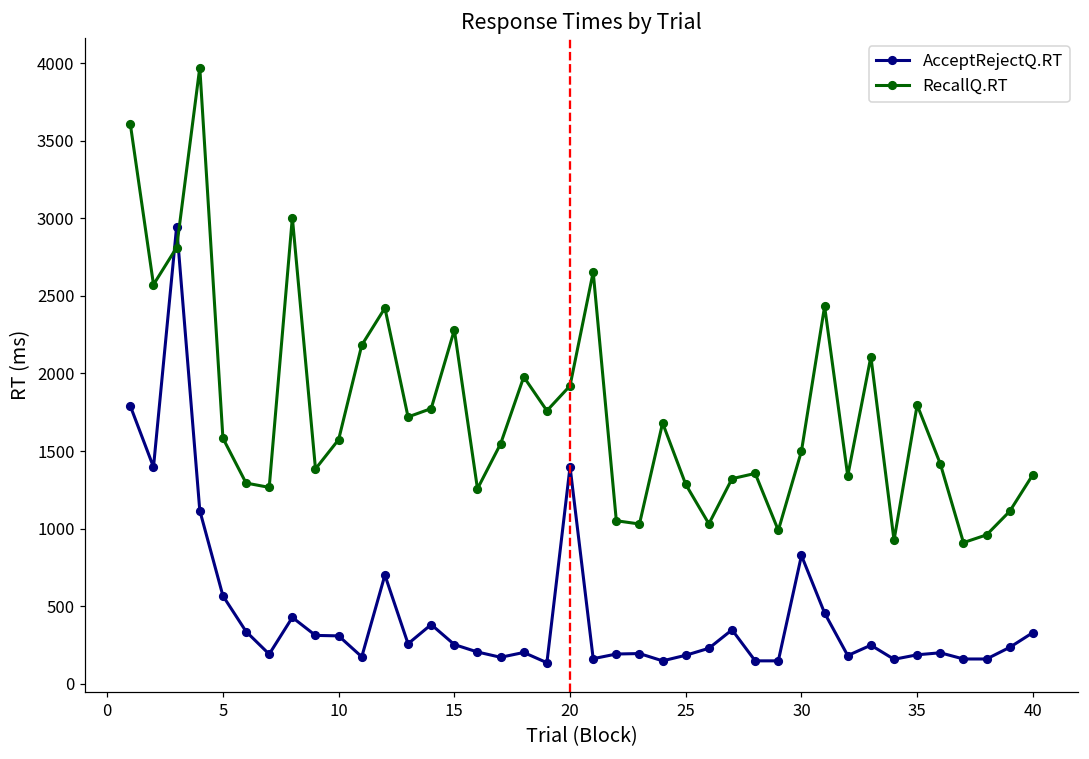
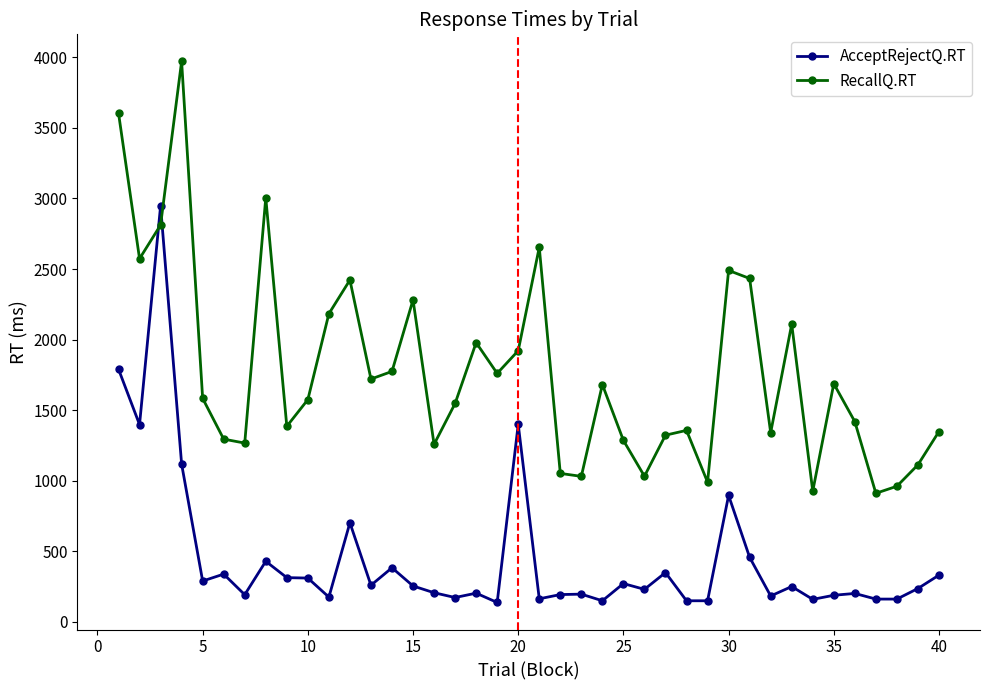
  {
    "AcceptRejectQ.RT": {
-     "5": 570,
+     "5": 290,
      "10": 310,
      "15": 250,
      "20": 1400,
-     "25": 180,
-     "30": 830,
+     "25": 270,
+     "30": 900,
      "35": 190,
      "40": 330
    },
    "RecallQ.RT": {
      "5": 1580,
      "10": 1570,
      "15": 2280,
      "20": 1920,
      "25": 1290,
-     "30": 1500,
-     "35": 1800,
+     "30": 2490,
+     "35": 1690,
      "40": 1350
    }
  }
